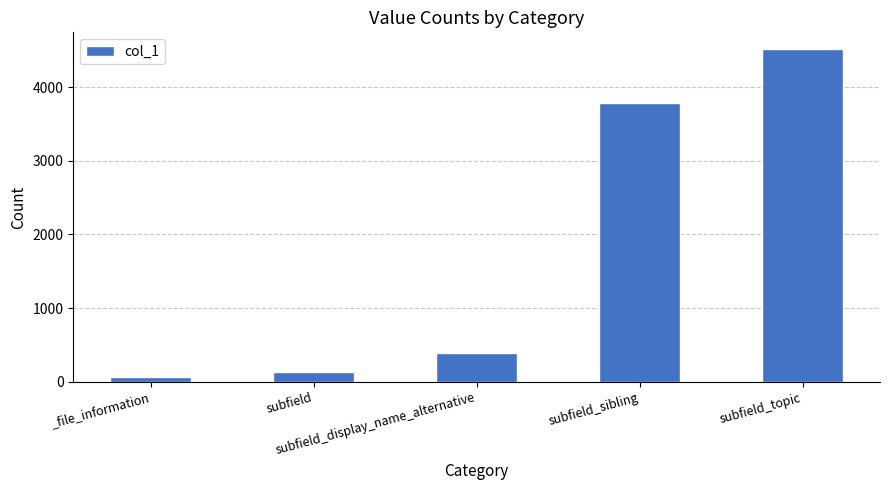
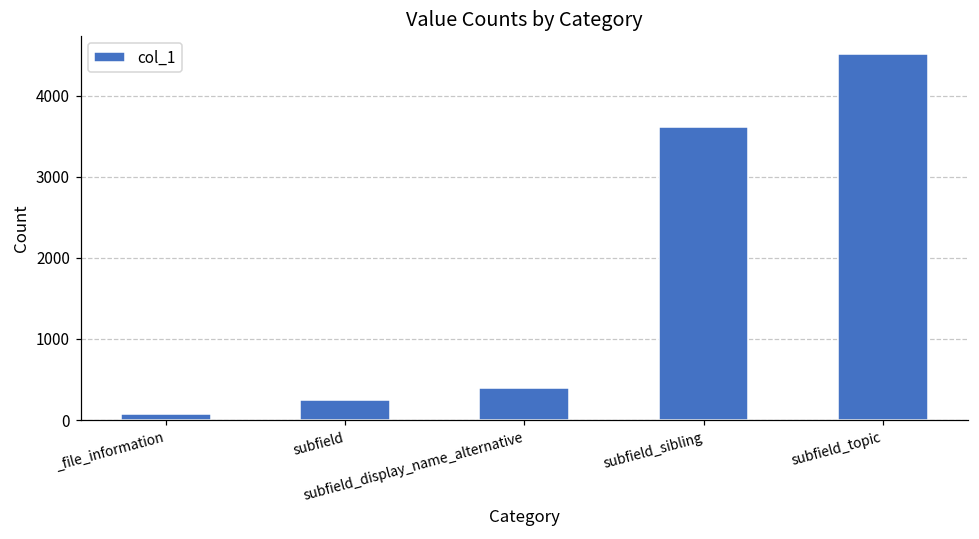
  {
    "_file_information": 100,
-   "subfield": 100,
+   "subfield": 300,
    "subfield_display_name_alternative": 400,
-   "subfield_sibling": 3800,
+   "subfield_sibling": 3600,
    "subfield_topic": 4500
  }
